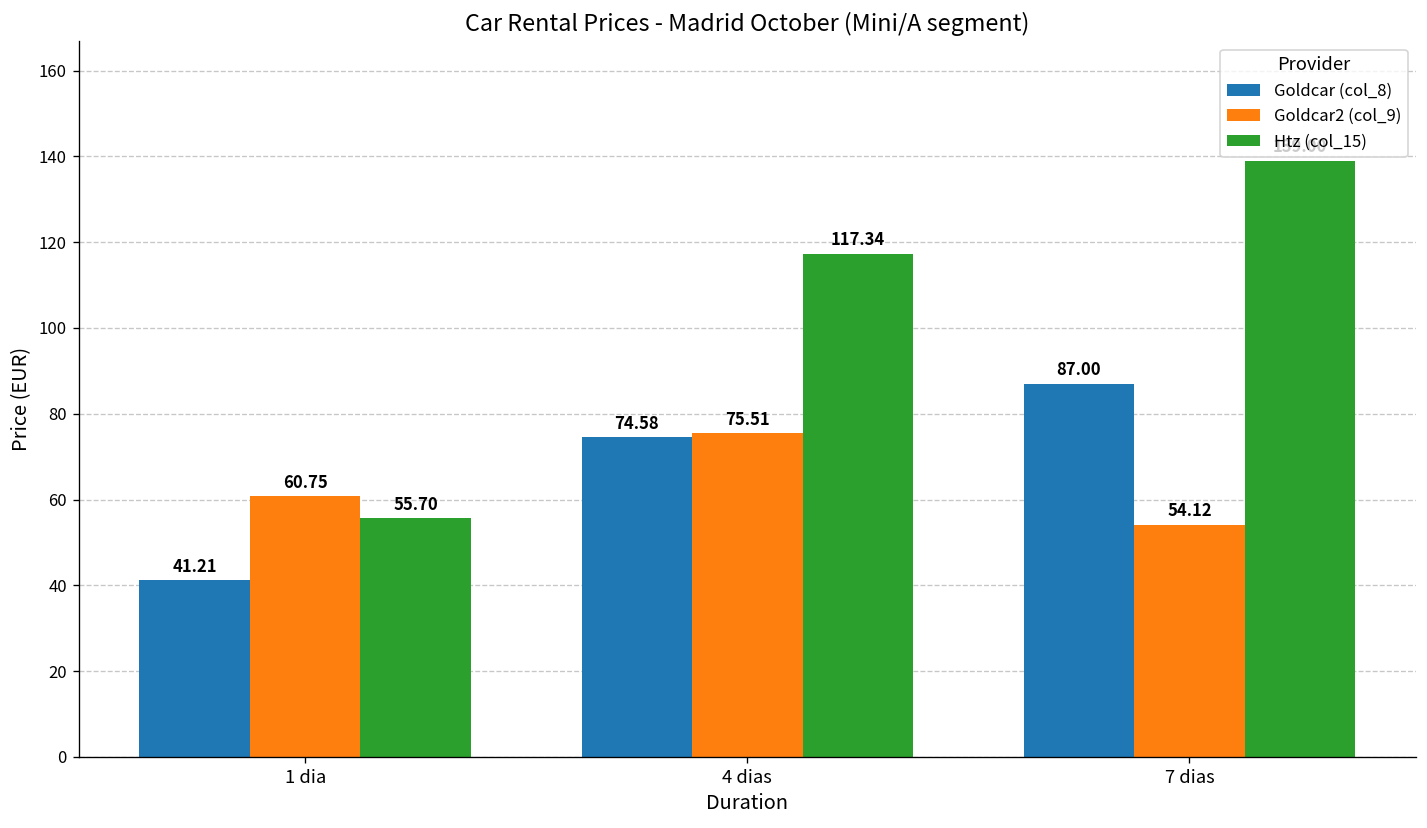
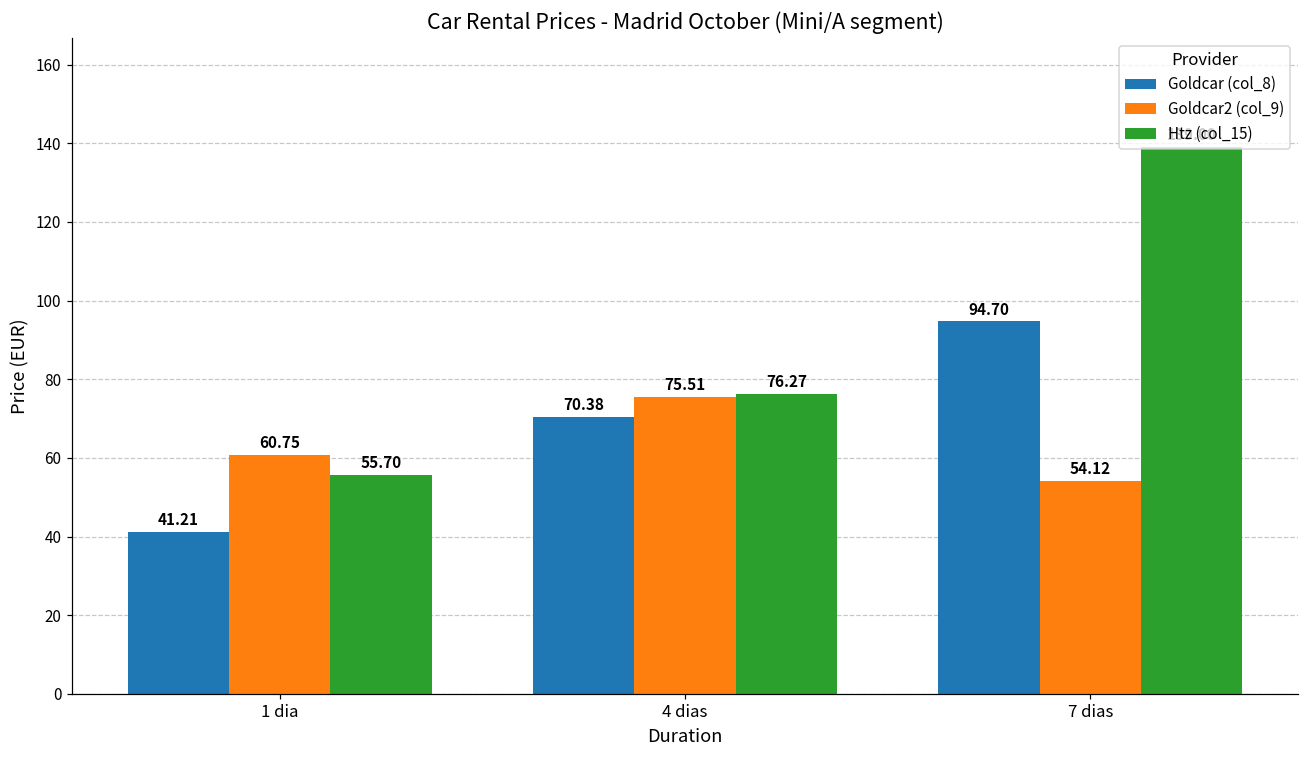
  {
    "Goldcar (col_8)": {
      "1 dia": 41.21,
-     "4 dias": 74.58,
-     "7 dias": 87.00
+     "4 dias": 70.38,
+     "7 dias": 94.70
    },
    "Goldcar2 (col_9)": {
      "1 dia": 60.75,
      "4 dias": 75.51,
      "7 dias": 54.12
    },
    "Htz (col_15)": {
      "1 dia": 55.70,
-     "4 dias": 117.34
+     "4 dias": 76.27
    }
  }
